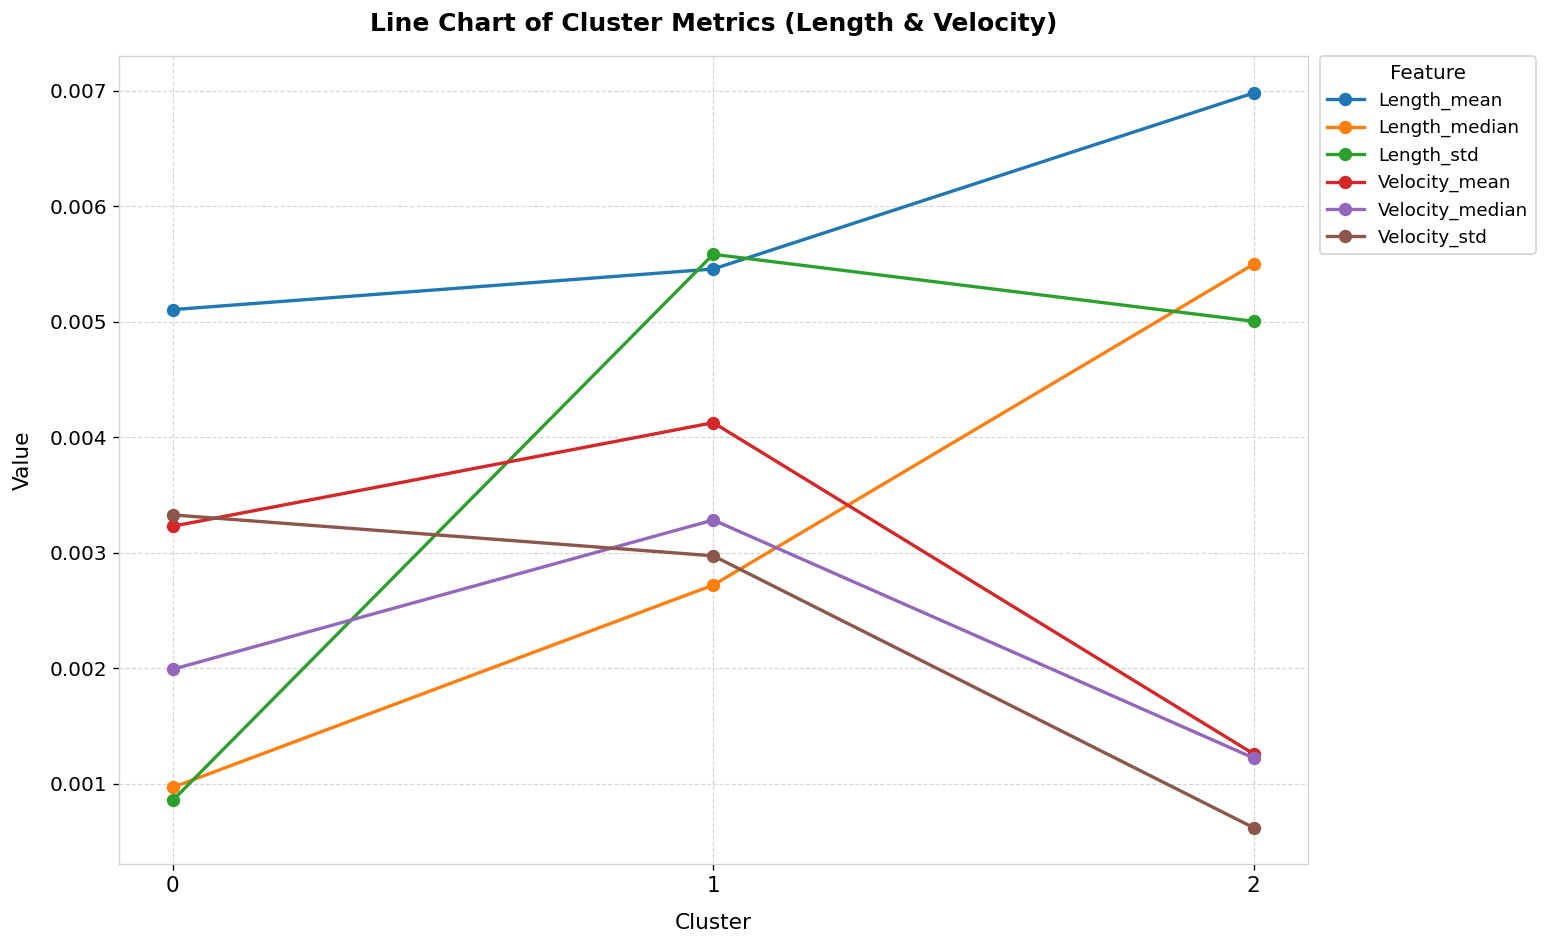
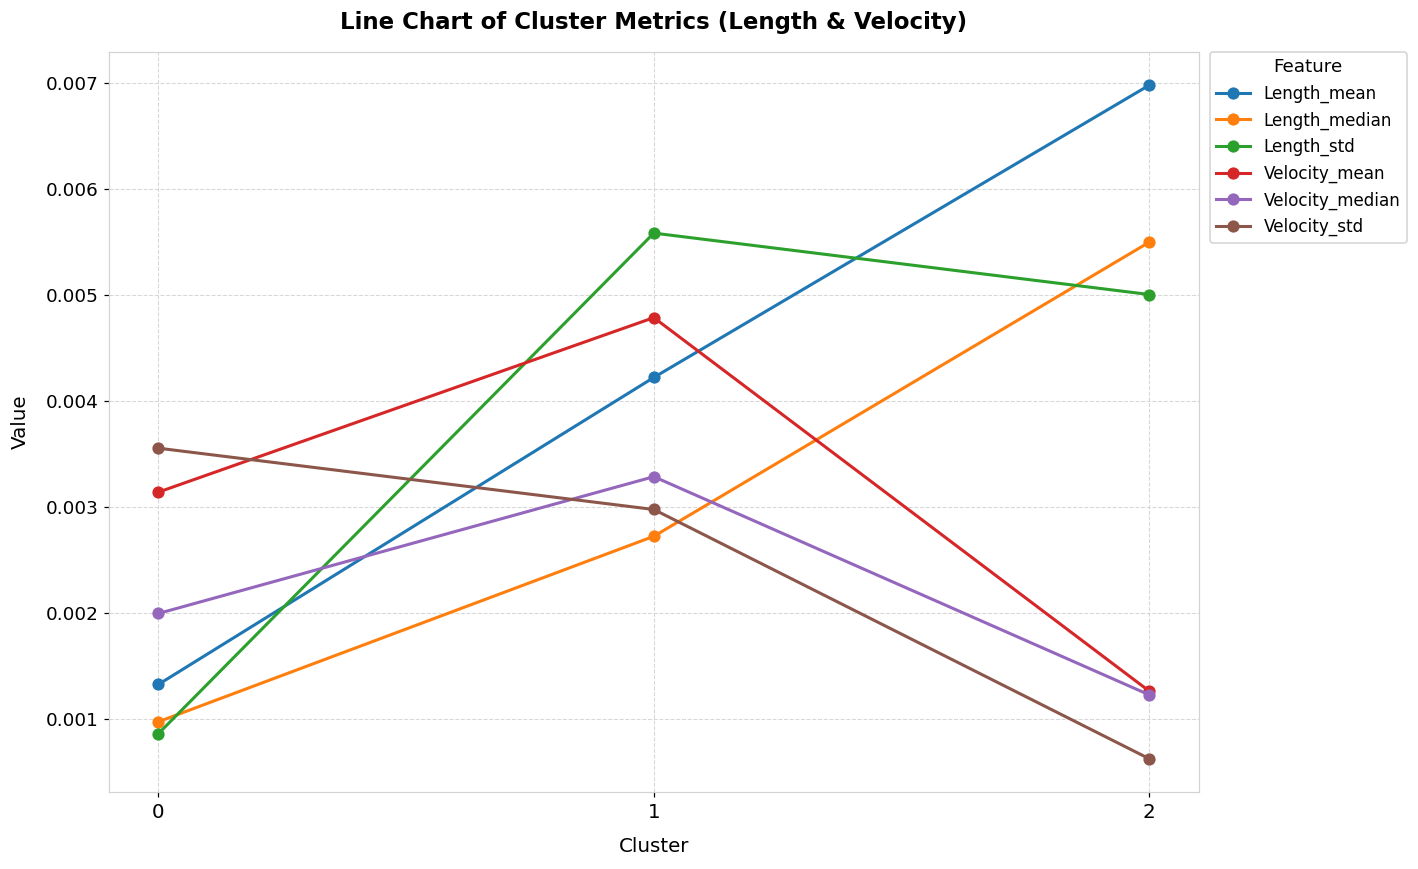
  {
    "Length_mean": {
-     "0": 0.0051,
-     "1": 0.0055,
+     "0": 0.0013,
+     "1": 0.0042,
      "2": 0.0070
    },
    "Length_median": {
      "0": 0.0010,
      "1": 0.0027,
      "2": 0.0055
    },
    "Length_std": {
      "0": 0.0009,
      "1": 0.0056,
      "2": 0.0050
    },
    "Velocity_mean": {
-     "0": 0.0032,
-     "1": 0.0041,
+     "0": 0.0031,
+     "1": 0.0048,
      "2": 0.0013
    },
    "Velocity_median": {
      "0": 0.0020,
      "1": 0.0033,
      "2": 0.0012
    },
    "Velocity_std": {
-     "0": 0.0033,
+     "0": 0.0036,
      "1": 0.0030,
      "2": 0.0006
    }
  }
